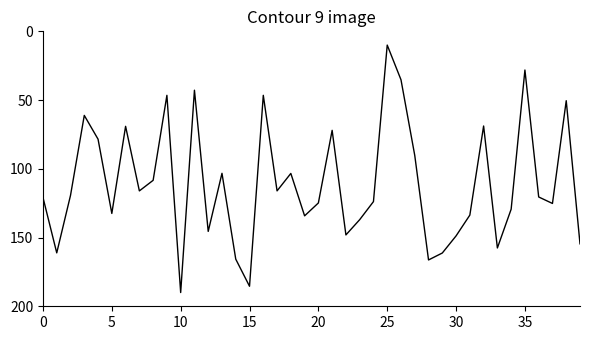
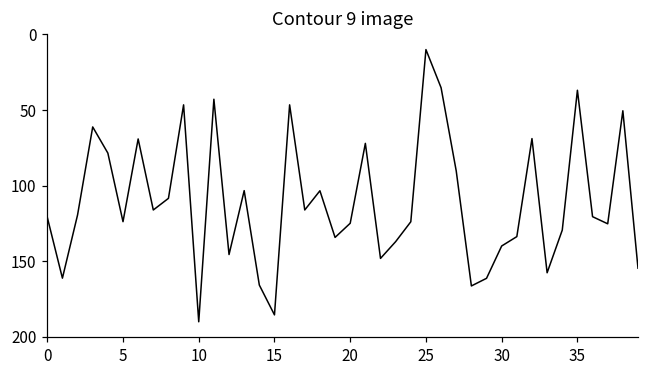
  {
    "0": 121,
-   "5": 132,
+   "5": 124,
    "10": 190,
    "15": 185,
    "20": 125,
    "25": 10,
-   "30": 149,
-   "35": 28
+   "30": 140,
+   "35": 37
  }
